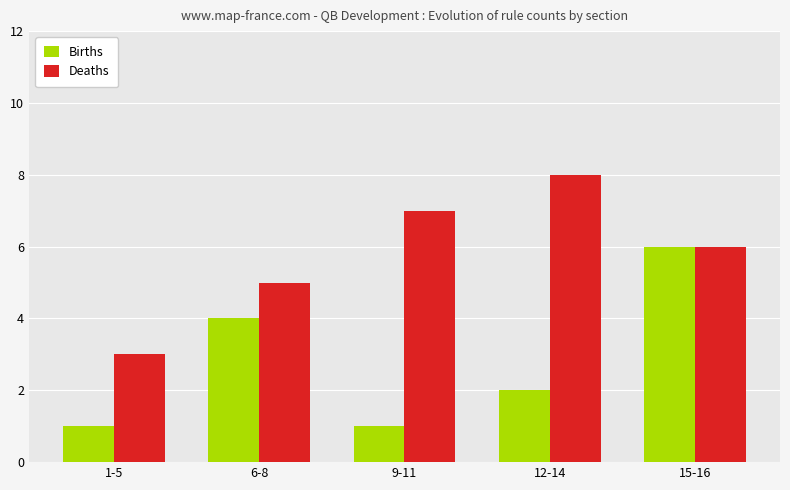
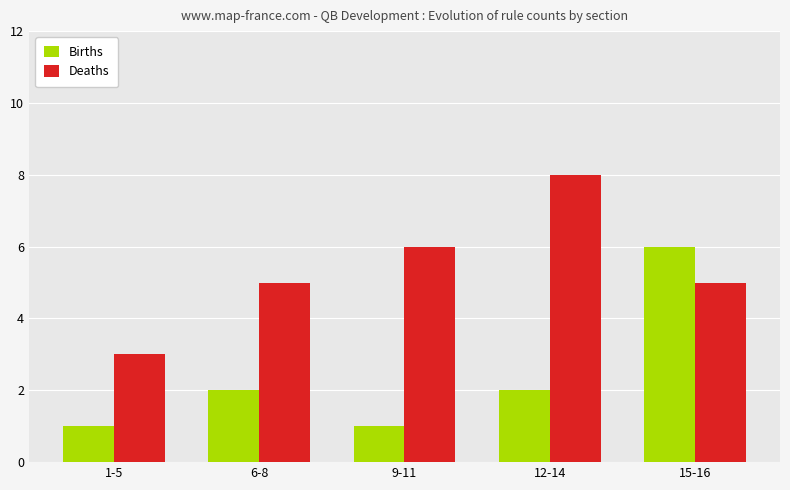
  {
    "Births": {
      "1-5": 1,
-     "6-8": 4,
+     "6-8": 2,
      "9-11": 1,
      "12-14": 2,
      "15-16": 6
    },
    "Deaths": {
      "1-5": 3,
      "6-8": 5,
-     "9-11": 7,
+     "9-11": 6,
      "12-14": 8,
-     "15-16": 6
+     "15-16": 5
    }
  }
